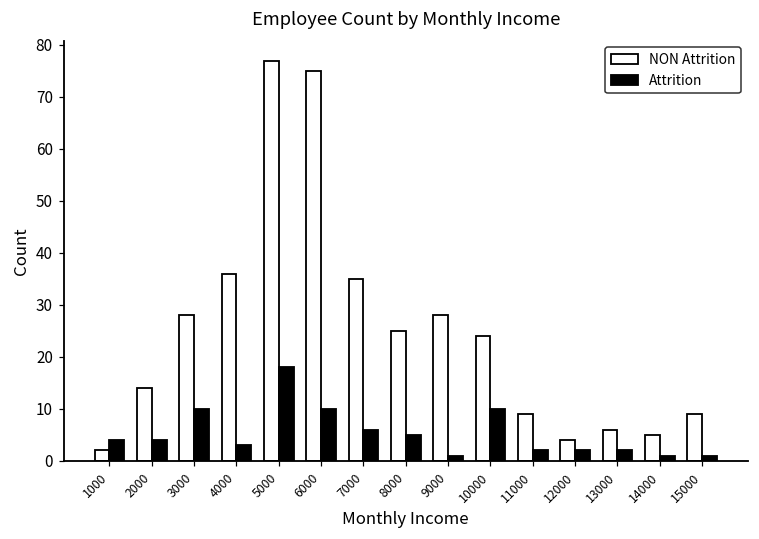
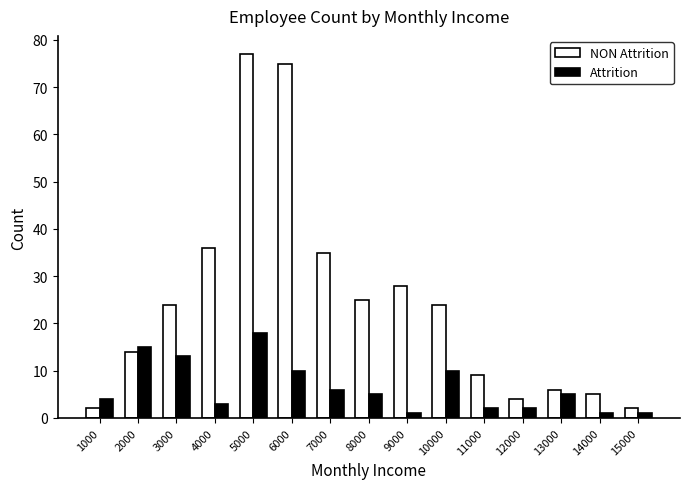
  {
    "NON Attrition": {
      "1000": 2,
      "2000": 14,
-     "3000": 28,
+     "3000": 24,
      "4000": 36,
      "5000": 77,
      "6000": 75,
      "7000": 35,
      "8000": 25,
      "9000": 28,
      "10000": 24,
      "11000": 9,
      "12000": 4,
      "13000": 6,
      "14000": 5,
-     "15000": 9
+     "15000": 2
    },
    "Attrition": {
      "1000": 4,
-     "2000": 4,
-     "3000": 10,
+     "2000": 15,
+     "3000": 13,
      "4000": 3,
      "5000": 18,
      "6000": 10,
      "7000": 6,
      "8000": 5,
      "9000": 1,
      "10000": 10,
      "11000": 2,
      "12000": 2,
-     "13000": 2,
+     "13000": 5,
      "14000": 1,
      "15000": 1
    }
  }
